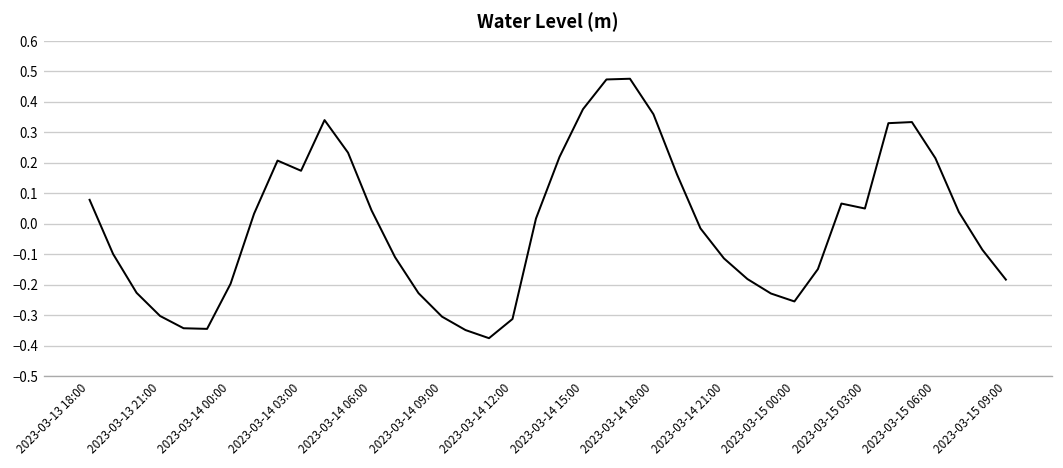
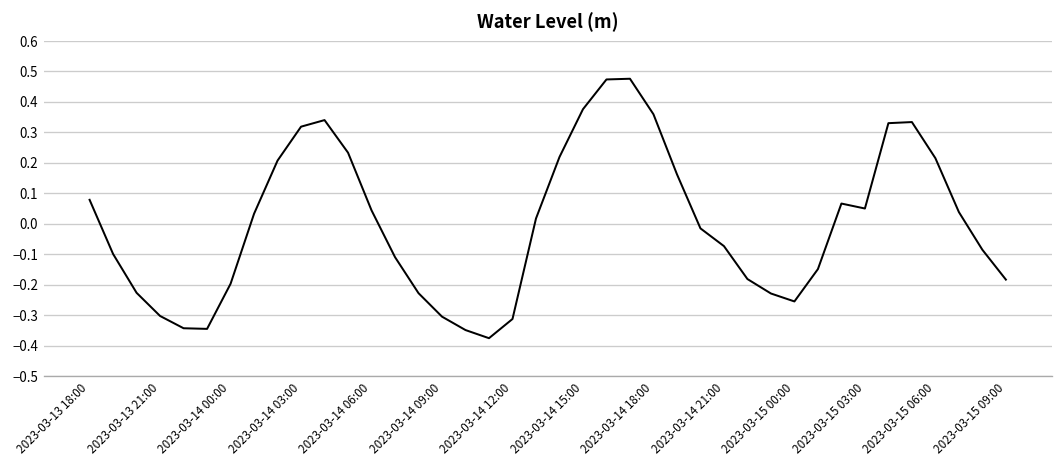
  {
    "2023-03-13 18:00": 0.08,
    "2023-03-13 21:00": -0.30,
    "2023-03-14 00:00": -0.20,
-   "2023-03-14 03:00": 0.17,
+   "2023-03-14 03:00": 0.32,
    "2023-03-14 06:00": 0.04,
    "2023-03-14 09:00": -0.31,
    "2023-03-14 12:00": -0.31,
    "2023-03-14 15:00": 0.38,
    "2023-03-14 18:00": 0.36,
-   "2023-03-14 21:00": -0.11,
+   "2023-03-14 21:00": -0.07,
    "2023-03-15 00:00": -0.26,
    "2023-03-15 03:00": 0.05,
    "2023-03-15 06:00": 0.22,
    "2023-03-15 09:00": -0.18
  }
